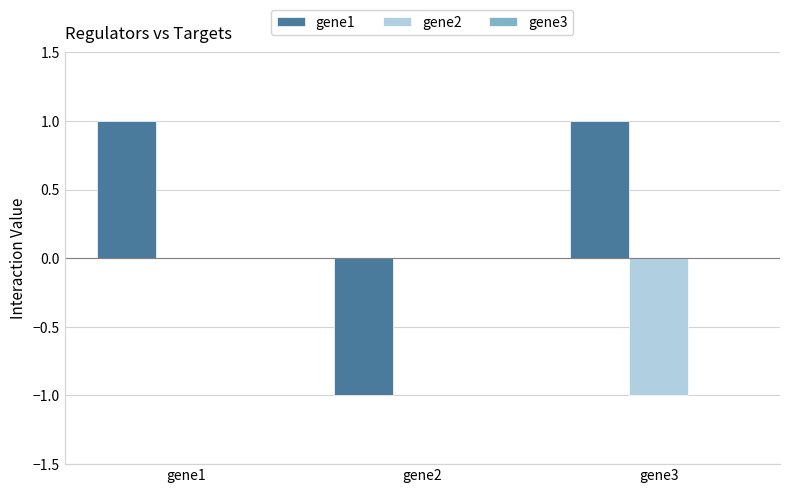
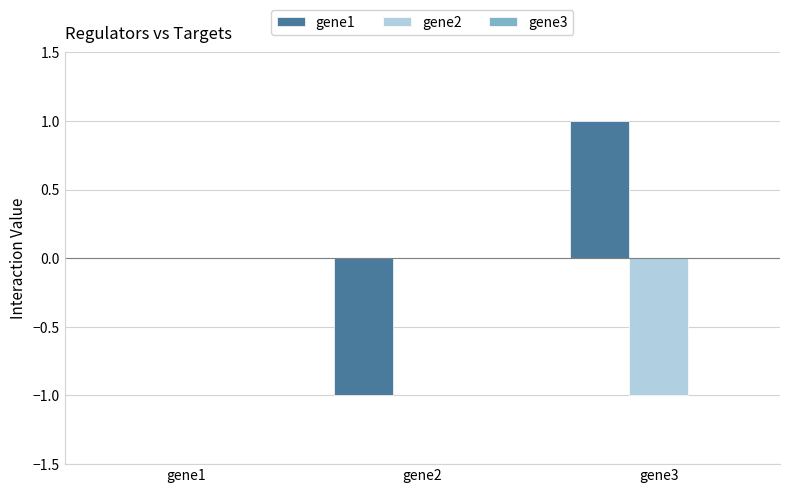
  {
    "gene1": {
-     "gene1": 1,
+     "gene1": 0,
      "gene2": -1,
      "gene3": 1
    },
    "gene2": {
      "gene1": 0,
      "gene2": 0,
      "gene3": -1
    },
    "gene3": {
      "gene1": 0,
      "gene2": 0,
      "gene3": 0
    }
  }
